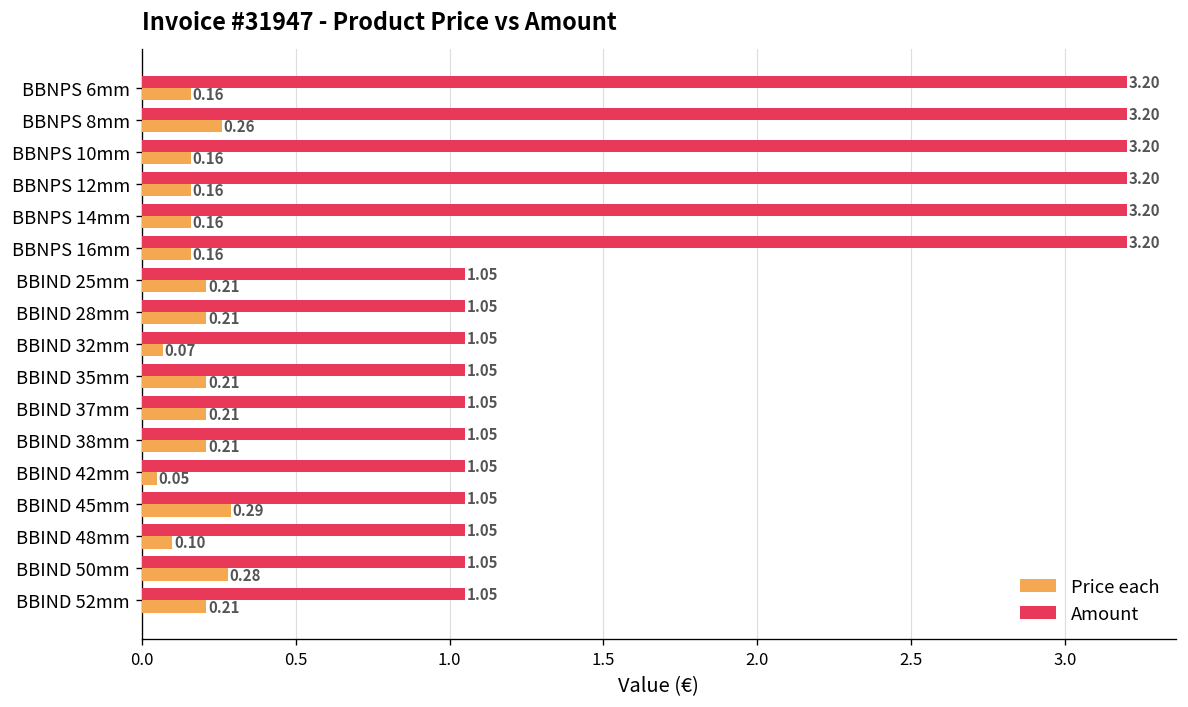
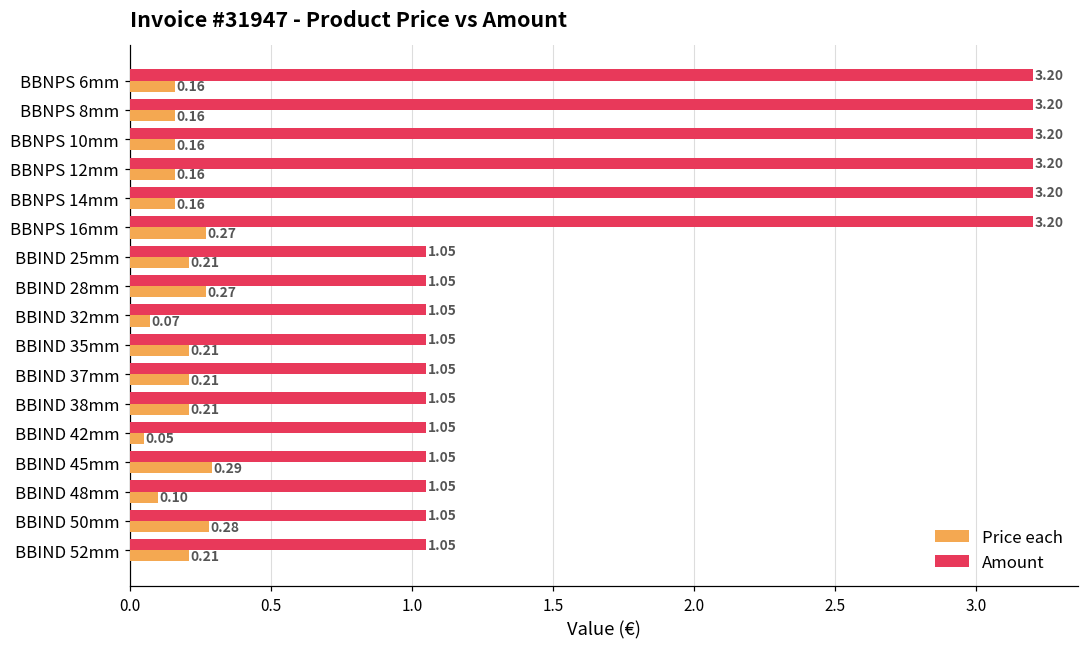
  {
    "Price each": {
      "BBNPS 6mm": 0.16,
-     "BBNPS 8mm": 0.26,
+     "BBNPS 8mm": 0.16,
      "BBNPS 10mm": 0.16,
      "BBNPS 12mm": 0.16,
      "BBNPS 14mm": 0.16,
-     "BBNPS 16mm": 0.16,
+     "BBNPS 16mm": 0.27,
      "BBIND 25mm": 0.21,
-     "BBIND 28mm": 0.21,
+     "BBIND 28mm": 0.27,
      "BBIND 32mm": 0.07,
      "BBIND 35mm": 0.21,
      "BBIND 37mm": 0.21,
      "BBIND 38mm": 0.21,
      "BBIND 42mm": 0.05,
      "BBIND 45mm": 0.29,
      "BBIND 48mm": 0.10,
      "BBIND 50mm": 0.28,
      "BBIND 52mm": 0.21
    },
    "Amount": {
      "BBNPS 6mm": 3.20,
      "BBNPS 8mm": 3.20,
      "BBNPS 10mm": 3.20,
      "BBNPS 12mm": 3.20,
      "BBNPS 14mm": 3.20,
      "BBNPS 16mm": 3.20,
      "BBIND 25mm": 1.05,
      "BBIND 28mm": 1.05,
      "BBIND 32mm": 1.05,
      "BBIND 35mm": 1.05,
      "BBIND 37mm": 1.05,
      "BBIND 38mm": 1.05,
      "BBIND 42mm": 1.05,
      "BBIND 45mm": 1.05,
      "BBIND 48mm": 1.05,
      "BBIND 50mm": 1.05,
      "BBIND 52mm": 1.05
    }
  }
